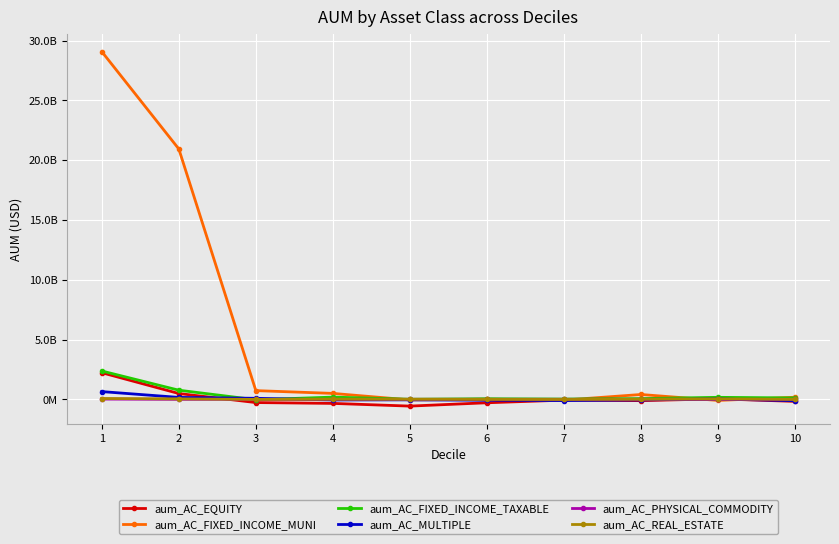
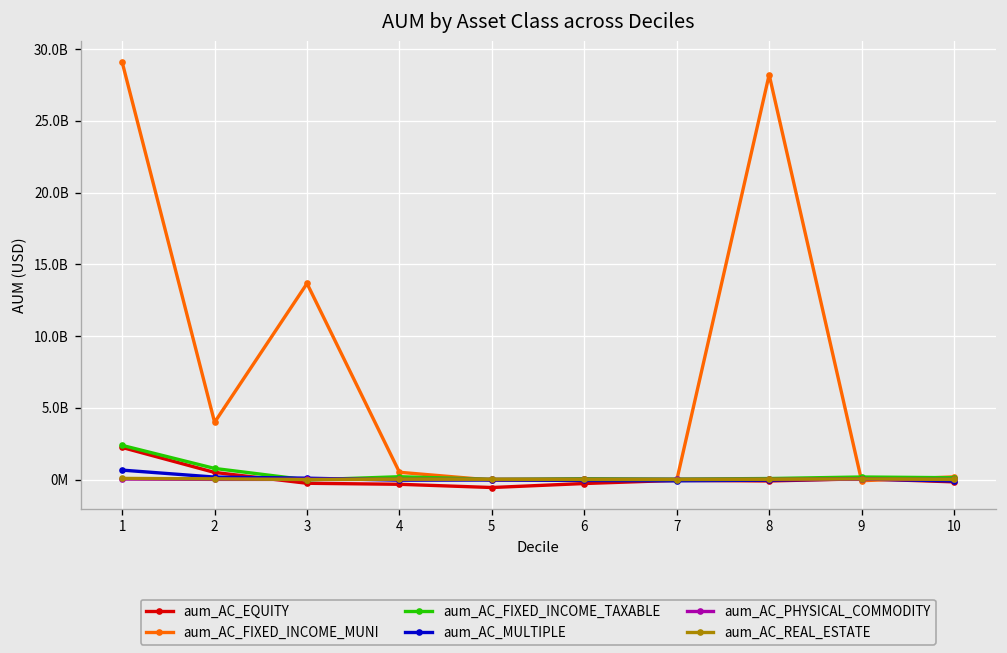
  {
    "aum_AC_EQUITY": {
      "2": 500000000,
      "3": -300000000,
      "4": -300000000,
      "5": -600000000
    },
    "aum_AC_FIXED_INCOME_MUNI": {
      "1": 29100000000,
-     "2": 20900000000,
-     "3": 700000000,
+     "2": 4000000000,
+     "3": 13700000000,
      "4": 500000000,
-     "8": 400000000
+     "8": 28200000000
    },
    "aum_AC_FIXED_INCOME_TAXABLE": {
      "2": 800000000
    },
    "aum_AC_MULTIPLE": {
      "1": 700000000
    }
  }
